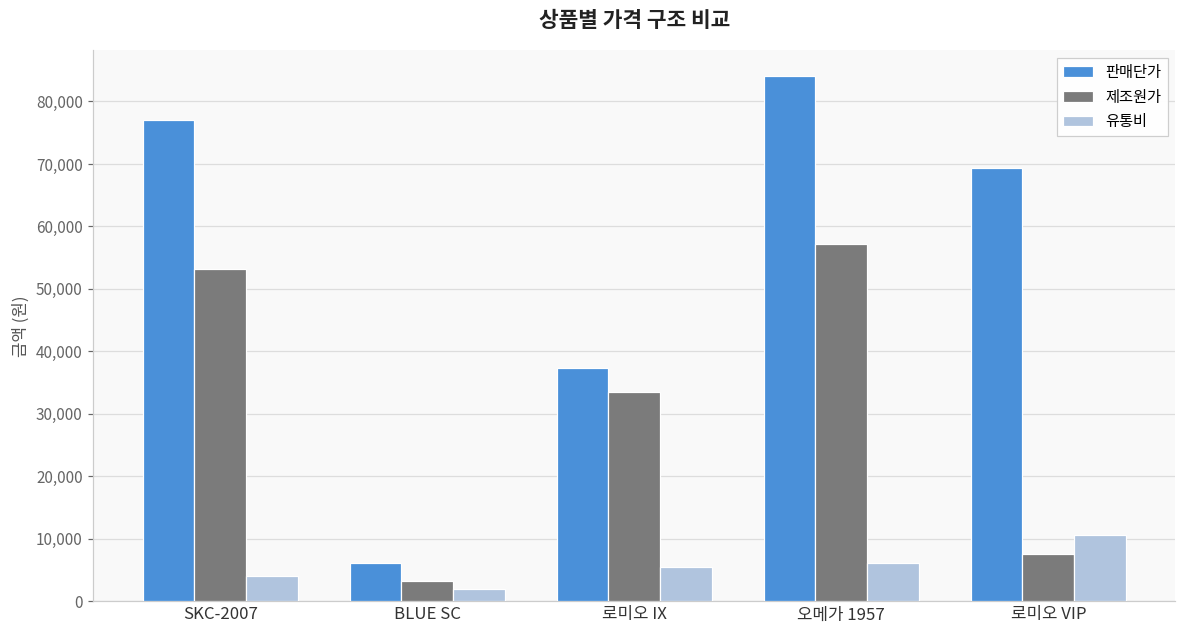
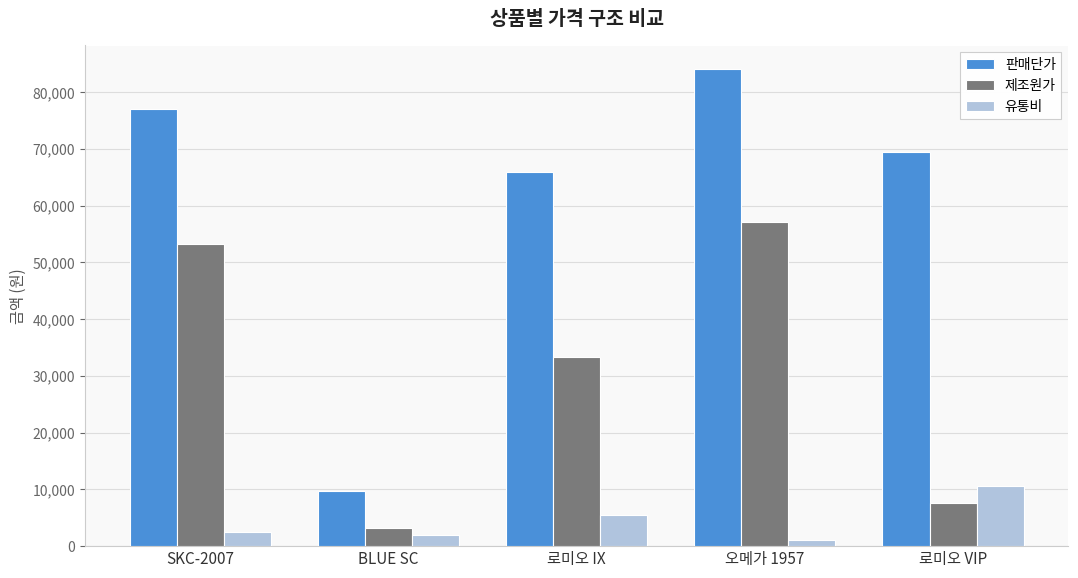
  {
    "판매단가": {
      "SKC-2007": "77,000",
-     "BLUE SC": "6,000",
-     "로미오 IX": "37,000",
+     "BLUE SC": "10,000",
+     "로미오 IX": "66,000",
      "오메가 1957": "84,000",
      "로미오 VIP": "69,000"
    },
    "제조원가": {
      "SKC-2007": "53,000",
      "BLUE SC": "3,000",
      "로미오 IX": "33,000",
      "오메가 1957": "57,000",
      "로미오 VIP": "8,000"
    },
    "유통비": {
-     "SKC-2007": "4,000",
+     "SKC-2007": "3,000",
      "BLUE SC": "2,000",
      "로미오 IX": "5,000",
-     "오메가 1957": "6,000",
+     "오메가 1957": "1,000",
      "로미오 VIP": "11,000"
    }
  }
